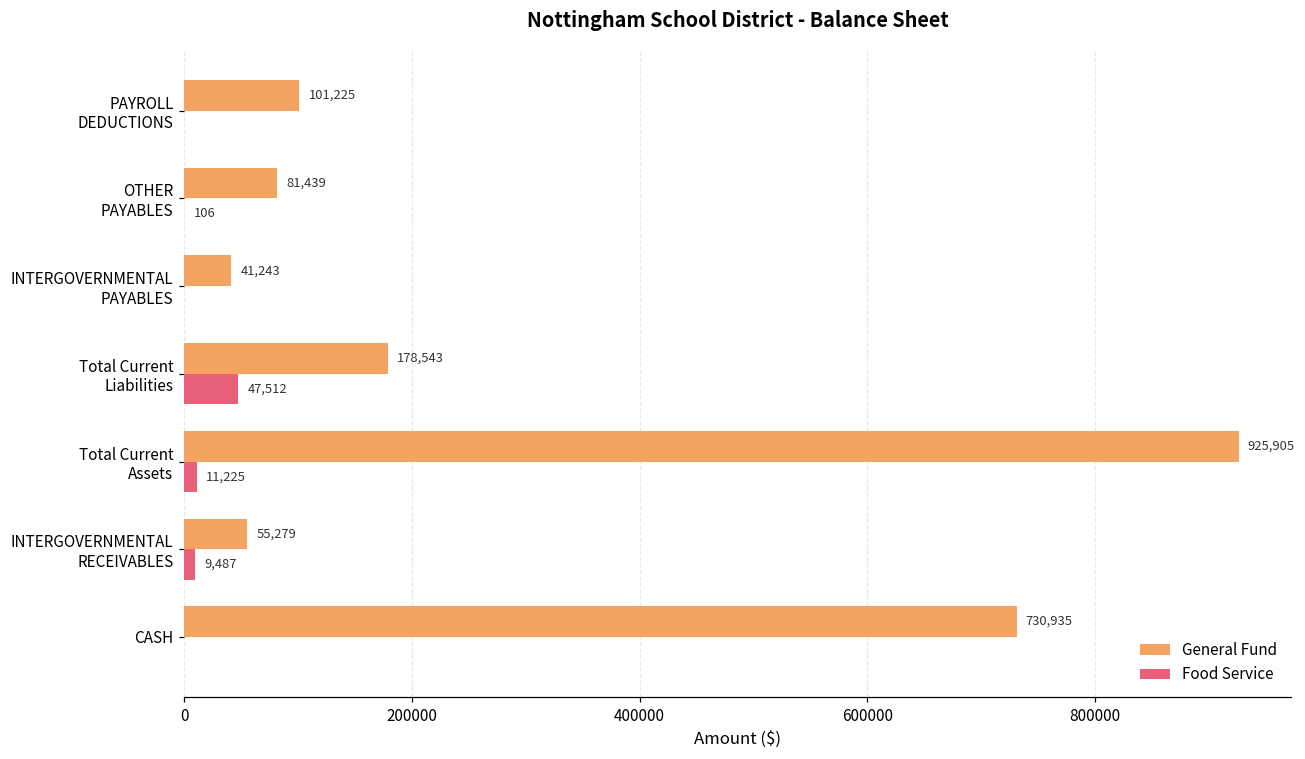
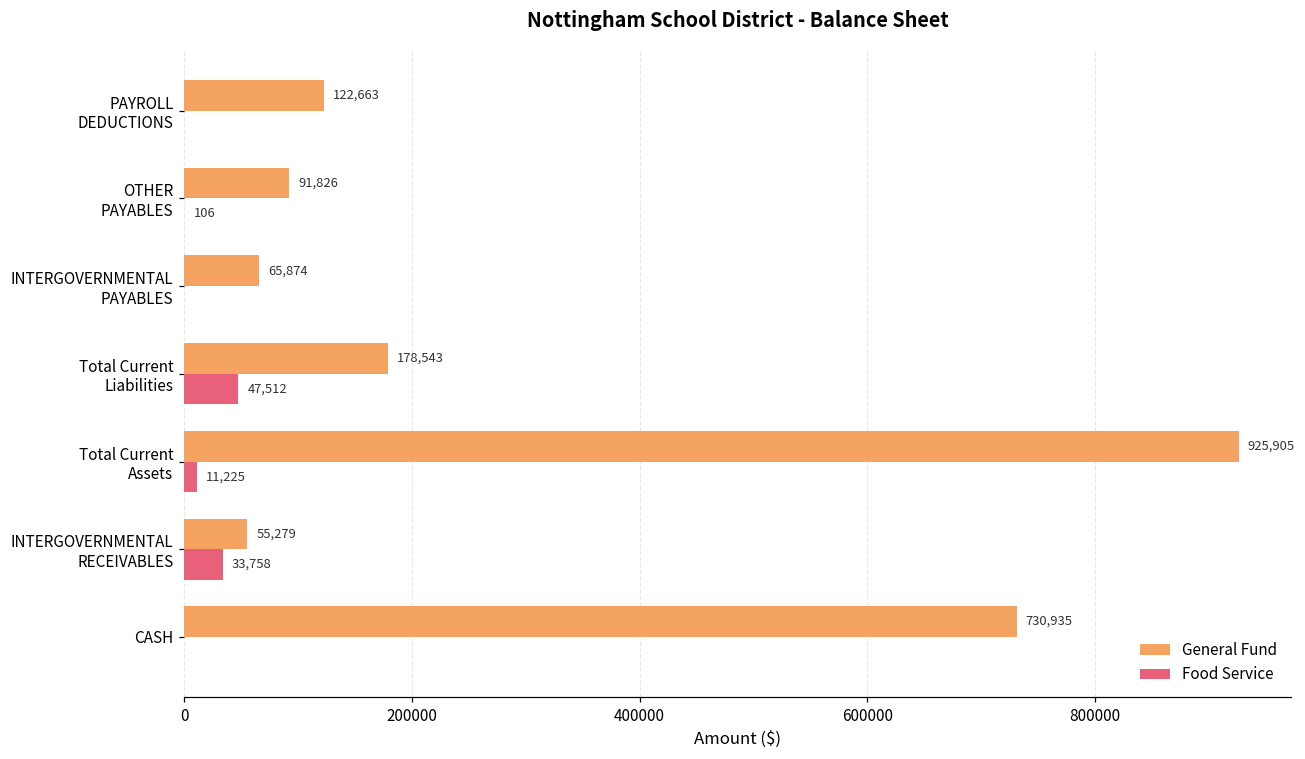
  {
    "General Fund": {
-     "PAYROLL DEDUCTIONS": "101,225",
-     "OTHER PAYABLES": "81,439",
-     "INTERGOVERNMENTAL PAYABLES": "41,243",
+     "PAYROLL DEDUCTIONS": "122,663",
+     "OTHER PAYABLES": "91,826",
+     "INTERGOVERNMENTAL PAYABLES": "65,874",
      "Total Current Liabilities": "178,543",
      "Total Current Assets": "925,905",
      "INTERGOVERNMENTAL RECEIVABLES": "55,279",
      "CASH": "730,935"
    },
    "Food Service": {
      "OTHER PAYABLES": "106",
      "Total Current Liabilities": "47,512",
      "Total Current Assets": "11,225",
-     "INTERGOVERNMENTAL RECEIVABLES": "9,487"
+     "INTERGOVERNMENTAL RECEIVABLES": "33,758"
    }
  }
